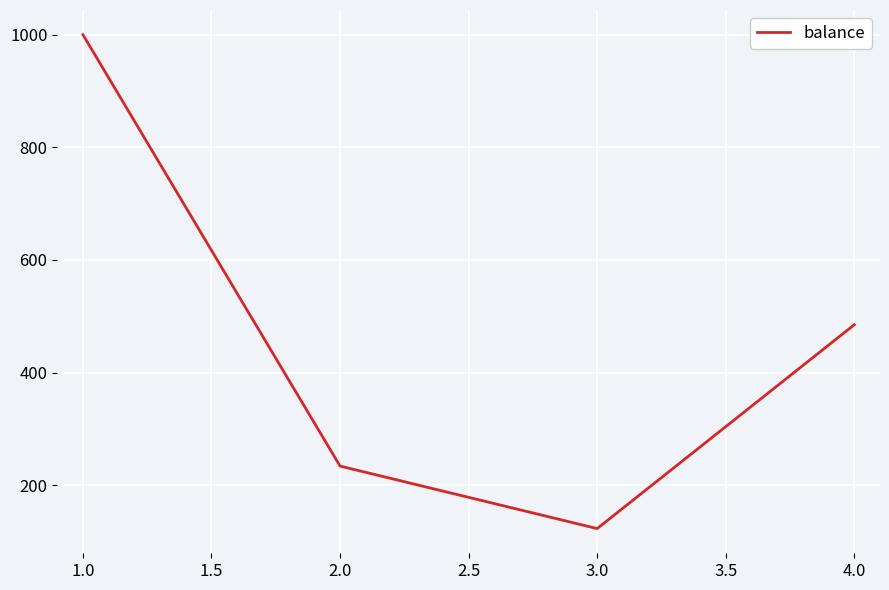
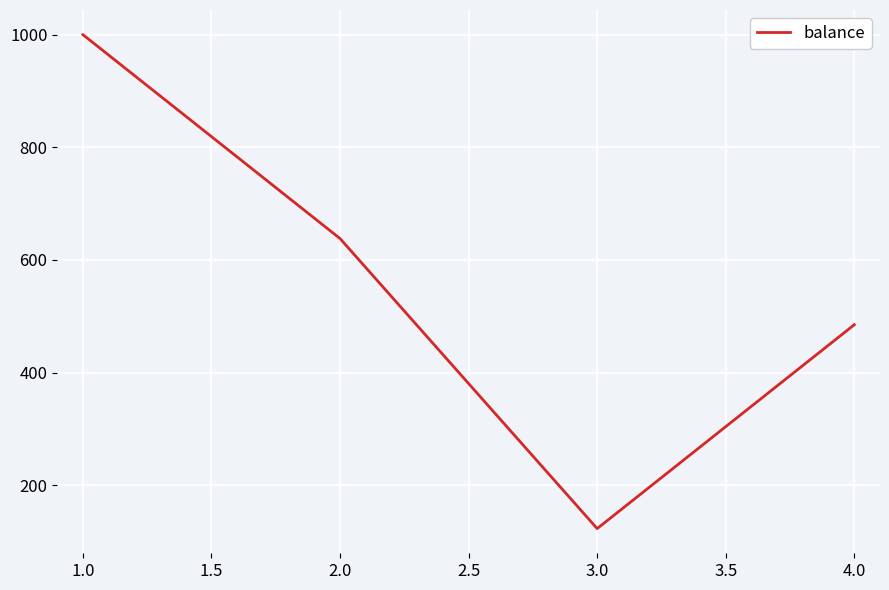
  {
    "1.0": 1000,
-   "2.0": 230,
+   "2.0": 640,
    "3.0": 120,
    "4.0": 490
  }
